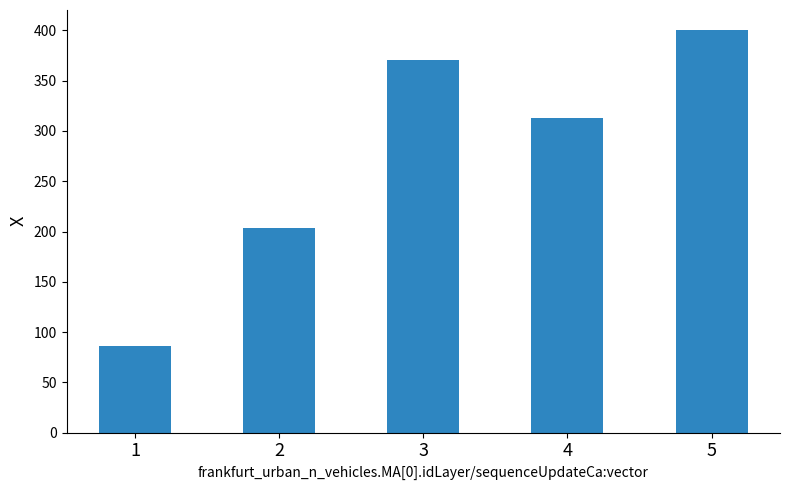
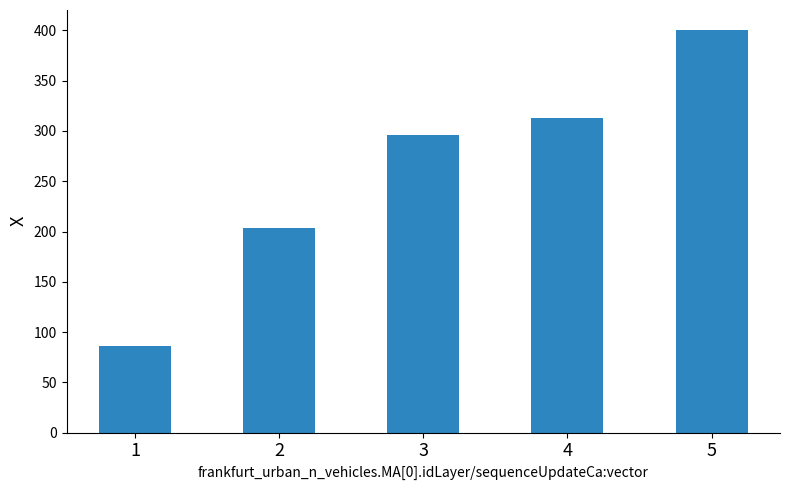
  {
    "1": 86,
    "2": 204,
-   "3": 370,
+   "3": 296,
    "4": 313,
    "5": 400
  }
